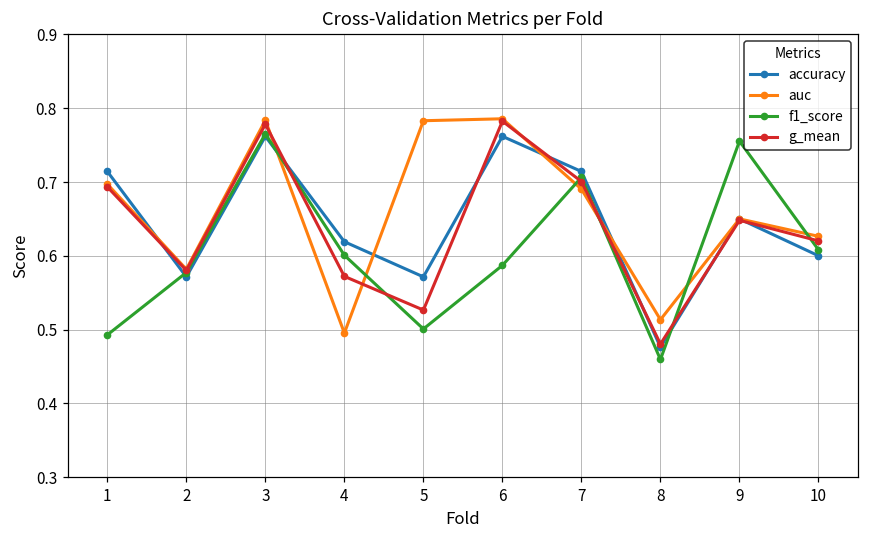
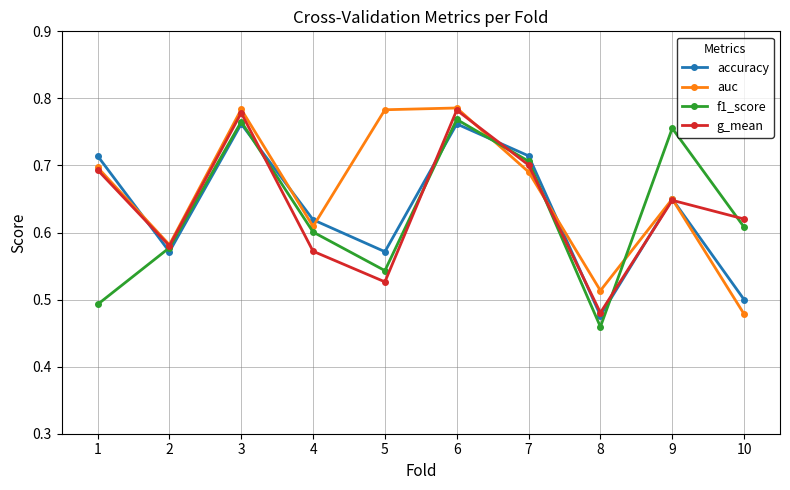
  {
    "accuracy": {
      "1": 0.71,
      "2": 0.57,
      "4": 0.62,
      "5": 0.57,
      "6": 0.76,
      "7": 0.71,
      "8": 0.48,
-     "10": 0.6
+     "10": 0.5
    },
    "auc": {
      "3": 0.78,
-     "4": 0.50,
+     "4": 0.61,
      "5": 0.78,
      "7": 0.69,
      "8": 0.51,
-     "10": 0.63
+     "10": 0.48
    },
    "f1_score": {
      "1": 0.49,
      "4": 0.60,
-     "5": 0.50,
-     "6": 0.59,
+     "5": 0.54,
+     "6": 0.77,
      "7": 0.71,
      "8": 0.46,
      "9": 0.76,
      "10": 0.61
    },
    "g_mean": {
      "3": 0.78,
      "4": 0.57,
      "5": 0.53,
      "7": 0.70,
      "8": 0.48,
      "10": 0.62
    }
  }
